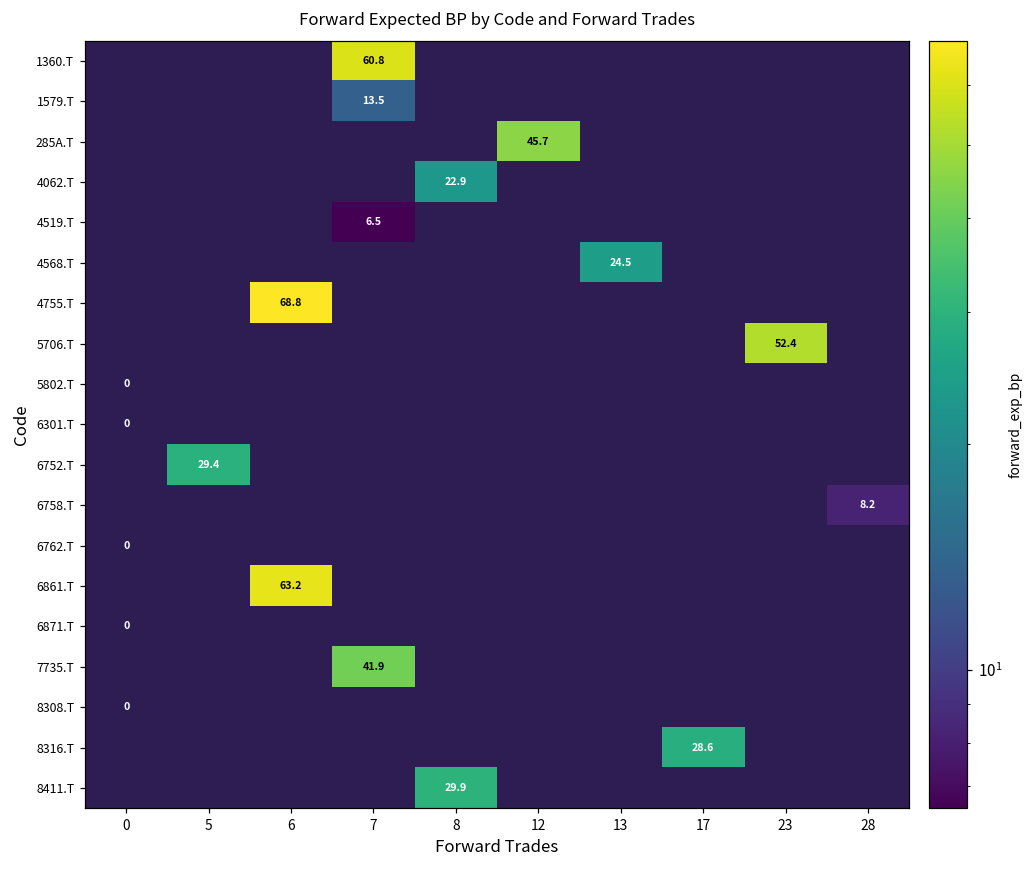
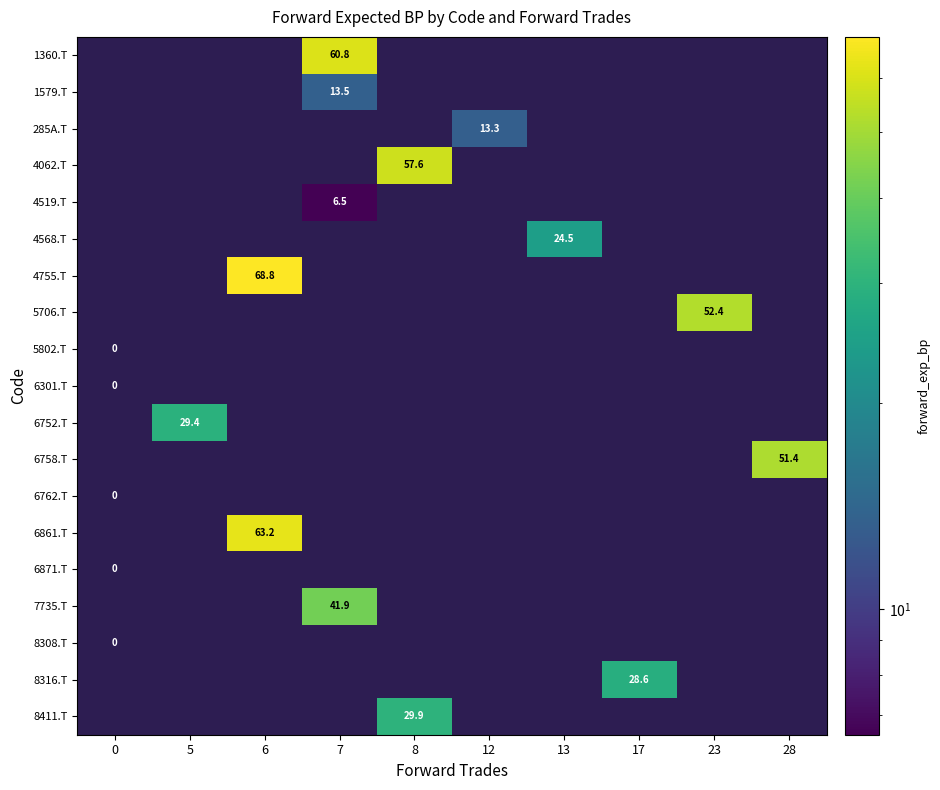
  {
    "1360.T": {
      "7": 60.8
    },
    "1579.T": {
      "7": 13.5
    },
    "285A.T": {
-     "12": 45.7
+     "12": 13.3
    },
    "4062.T": {
-     "8": 22.9
+     "8": 57.6
    },
    "4519.T": {
      "7": 6.5
    },
    "4568.T": {
      "13": 24.5
    },
    "4755.T": {
      "6": 68.8
    },
    "5706.T": {
      "23": 52.4
    },
    "5802.T": {
      "0": 0
    },
    "6301.T": {
      "0": 0
    },
    "6752.T": {
      "5": 29.4
    },
    "6758.T": {
-     "28": 8.2
+     "28": 51.4
    },
    "6762.T": {
      "0": 0
    },
    "6861.T": {
      "6": 63.2
    },
    "6871.T": {
      "0": 0
    },
    "7735.T": {
      "7": 41.9
    },
    "8308.T": {
      "0": 0
    },
    "8316.T": {
      "17": 28.6
    },
    "8411.T": {
      "8": 29.9
    }
  }
